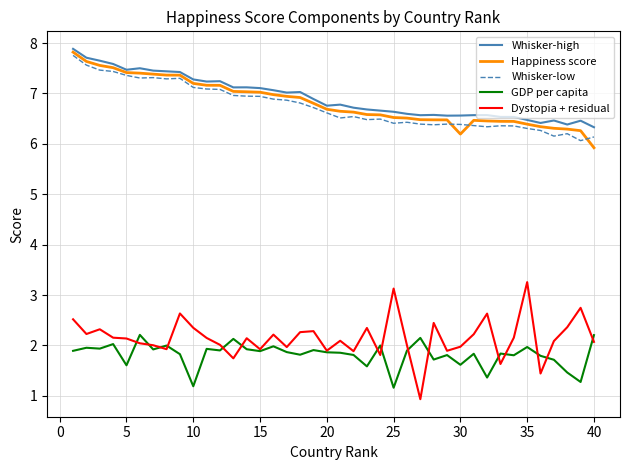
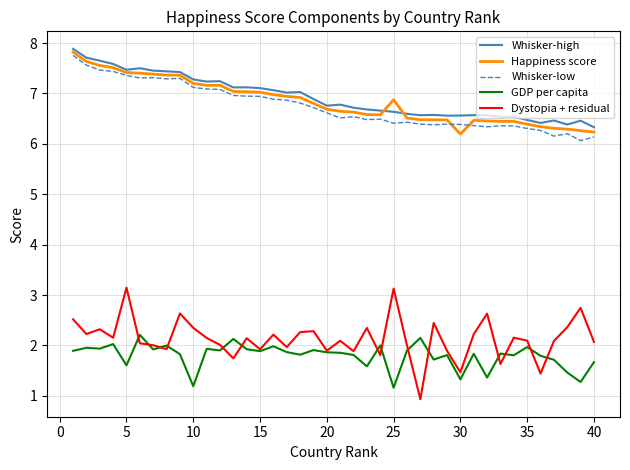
  {
    "Happiness score": {
      "5": 7.4,
      "10": 7.2,
      "15": 7.0,
      "20": 6.7,
-     "25": 6.5,
+     "25": 6.9,
      "30": 6.2,
      "35": 6.4,
-     "40": 5.9
+     "40": 6.2
    },
    "GDP per capita": {
      "5": 1.6,
      "10": 1.2,
      "25": 1.2,
-     "30": 1.6,
+     "30": 1.3,
      "35": 2.0,
-     "40": 2.2
+     "40": 1.7
    },
    "Dystopia + residual": {
-     "5": 2.1,
+     "5": 3.1,
      "10": 2.3,
      "25": 3.1,
-     "30": 2.0,
-     "35": 3.3,
+     "30": 1.5,
+     "35": 2.1,
      "40": 2.1
    }
  }
